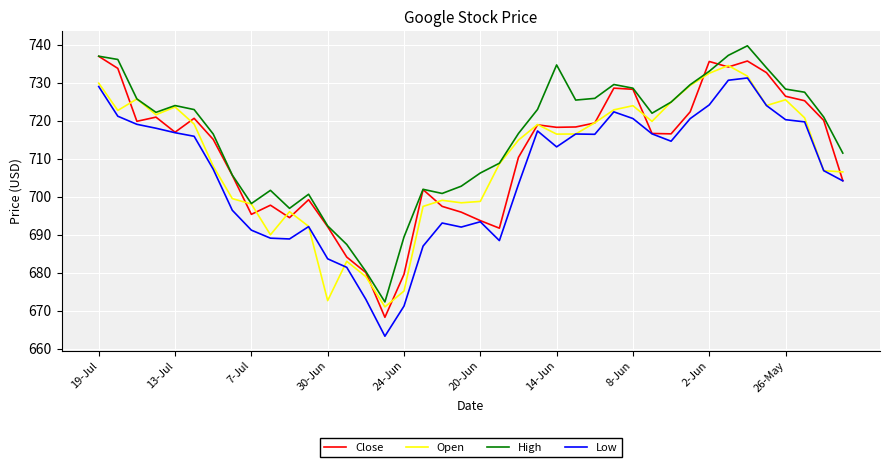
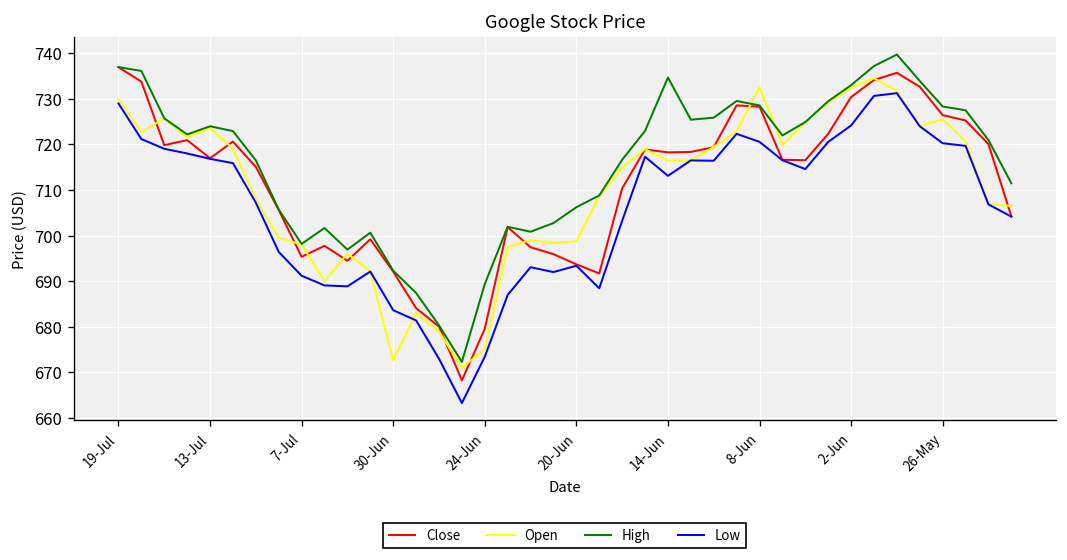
  {
    "Close": {
      "7-Jul": 695,
      "24-Jun": 680,
      "14-Jun": 718,
-     "2-Jun": 736,
+     "2-Jun": 730,
      "26-May": 726
    },
    "Open": {
      "19-Jul": 730,
      "30-Jun": 673,
      "24-Jun": 675,
      "20-Jun": 699,
      "14-Jun": 716,
-     "8-Jun": 724,
+     "8-Jun": 733,
      "26-May": 726
    },
    "High": {
      "24-Jun": 689,
      "20-Jun": 706,
      "14-Jun": 735,
      "26-May": 728
    },
    "Low": {
      "19-Jul": 729,
      "7-Jul": 691,
      "30-Jun": 684,
-     "24-Jun": 671,
+     "24-Jun": 673,
      "14-Jun": 713,
      "8-Jun": 721,
      "2-Jun": 724,
      "26-May": 720
    }
  }
